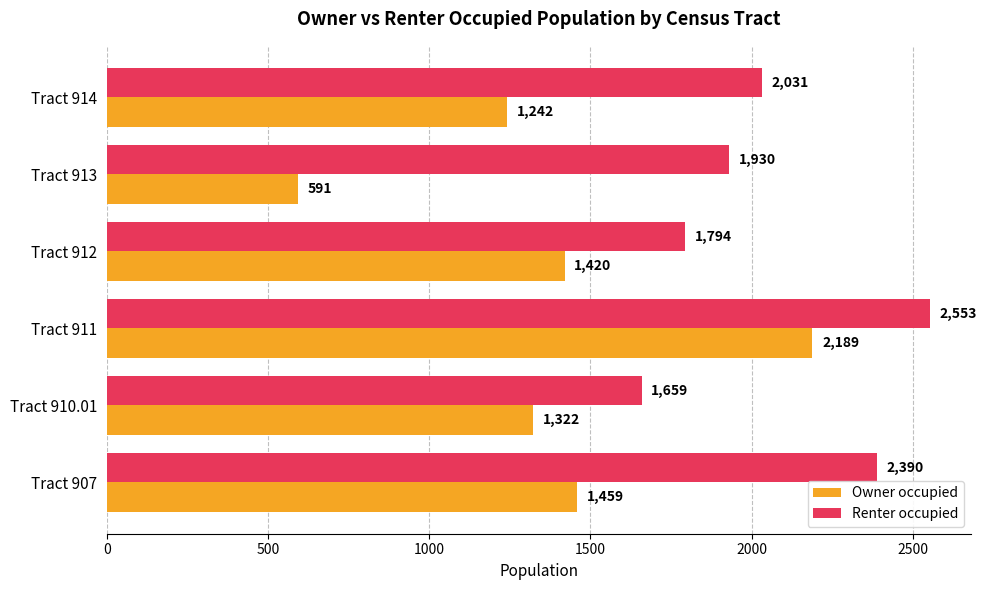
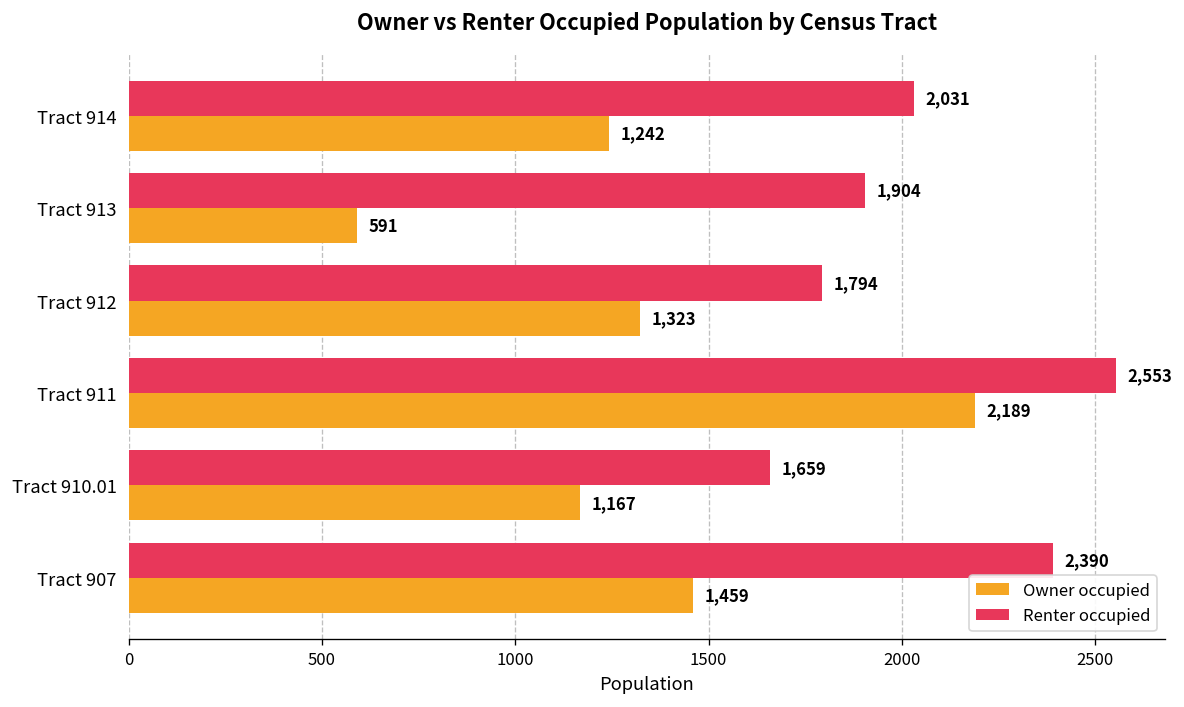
  {
    "Owner occupied": {
      "Tract 914": "1,242",
      "Tract 913": "591",
-     "Tract 912": "1,420",
+     "Tract 912": "1,323",
      "Tract 911": "2,189",
-     "Tract 910.01": "1,322",
+     "Tract 910.01": "1,167",
      "Tract 907": "1,459"
    },
    "Renter occupied": {
      "Tract 914": "2,031",
-     "Tract 913": "1,930",
+     "Tract 913": "1,904",
      "Tract 912": "1,794",
      "Tract 911": "2,553",
      "Tract 910.01": "1,659",
      "Tract 907": "2,390"
    }
  }
